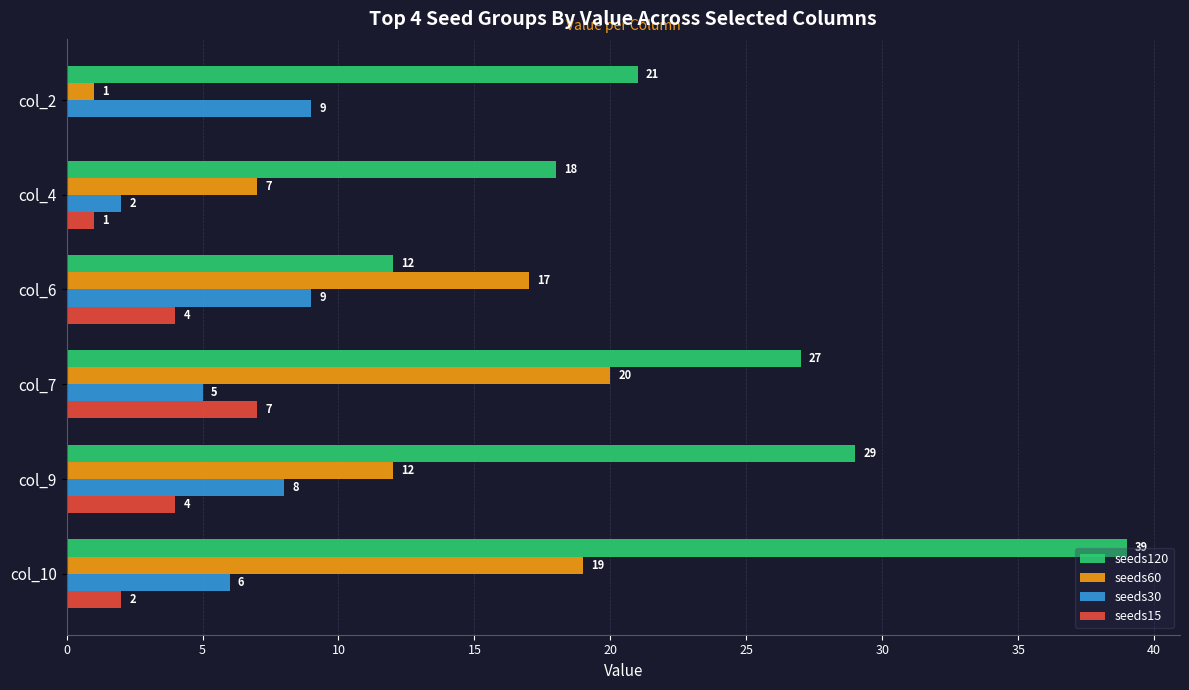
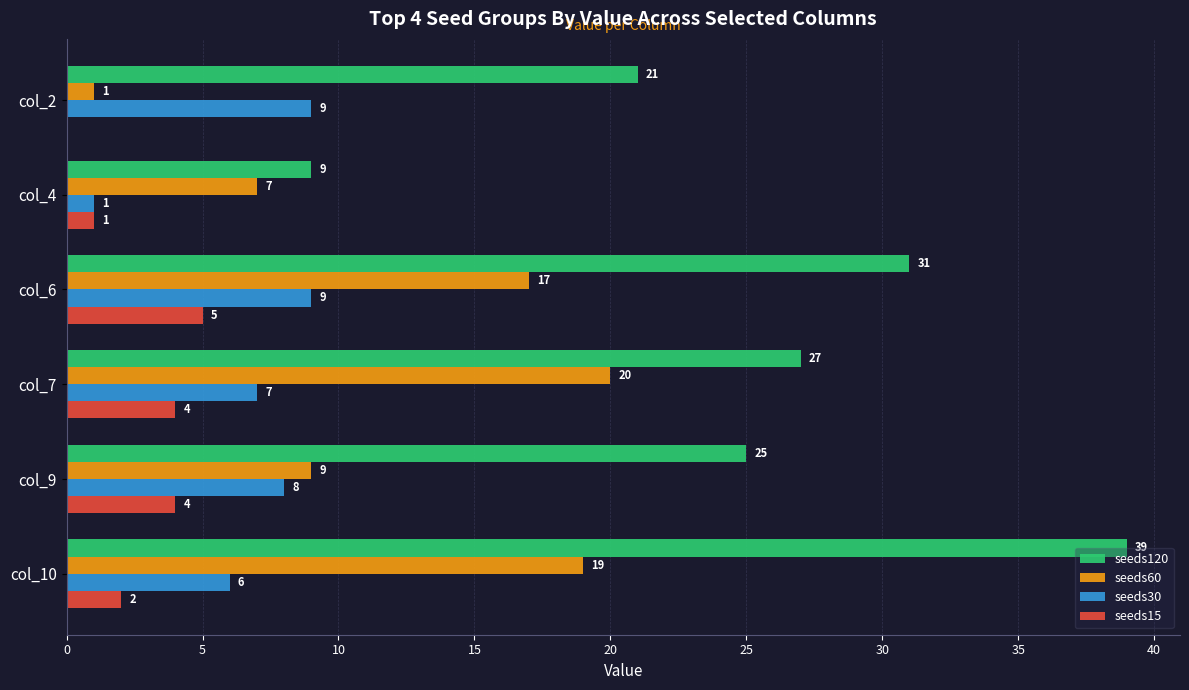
  {
    "seeds120": {
      "col_2": 21,
-     "col_4": 18,
-     "col_6": 12,
+     "col_4": 9,
+     "col_6": 31,
      "col_7": 27,
-     "col_9": 29
+     "col_9": 25
    },
    "seeds60": {
      "col_2": 1,
      "col_4": 7,
      "col_6": 17,
      "col_7": 20,
-     "col_9": 12,
+     "col_9": 9,
      "col_10": 19
    },
    "seeds30": {
      "col_2": 9,
-     "col_4": 2,
+     "col_4": 1,
      "col_6": 9,
-     "col_7": 5,
+     "col_7": 7,
      "col_9": 8,
      "col_10": 6
    },
    "seeds15": {
      "col_4": 1,
-     "col_6": 4,
-     "col_7": 7,
+     "col_6": 5,
+     "col_7": 4,
      "col_9": 4,
      "col_10": 2
    }
  }
